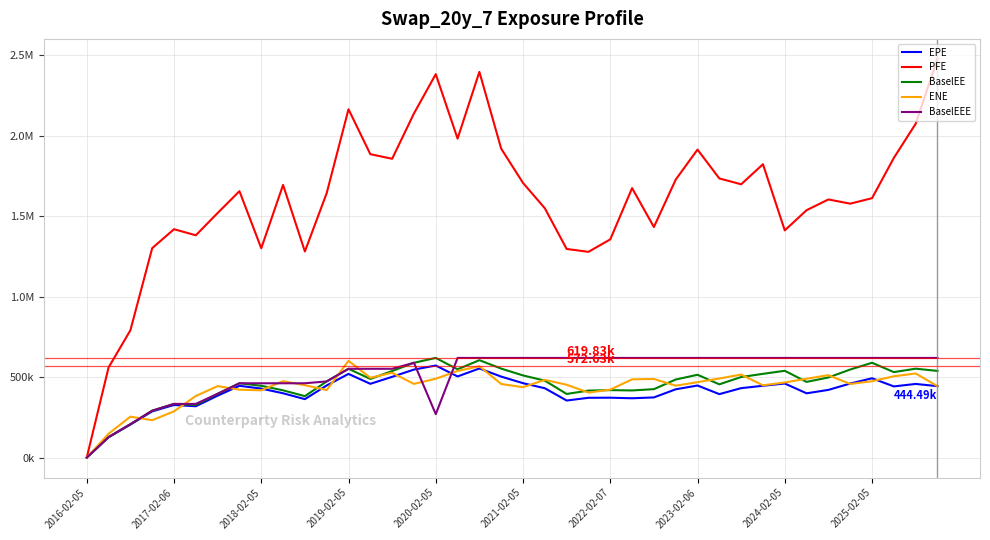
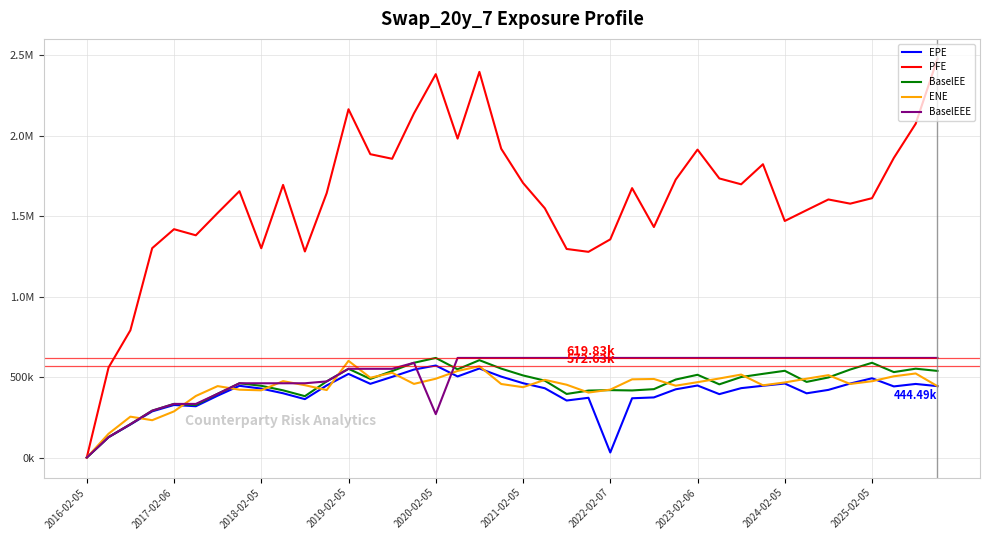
  {
    "EPE": {
      "2019-02-05": 520000,
      "2020-02-05": 570000,
      "2021-02-05": 460000,
-     "2022-02-07": 370000,
+     "2022-02-07": 30000,
      "2023-02-06": 450000,
      "2025-02-05": 490000
    },
    "PFE": {
      "2017-02-06": 1420000,
      "2018-02-05": 1300000,
      "2019-02-05": 2170000,
      "2020-02-05": 2380000,
      "2021-02-05": 1710000,
      "2022-02-07": 1360000,
      "2023-02-06": 1910000,
-     "2024-02-05": 1410000,
+     "2024-02-05": 1470000,
      "2025-02-05": 1610000
    },
    "BaselEE": {
      "2020-02-05": 620000,
      "2021-02-05": 510000,
      "2023-02-06": 520000,
      "2024-02-05": 540000,
      "2025-02-05": 590000
    },
    "ENE": {
      "2017-02-06": 290000,
      "2019-02-05": 600000,
      "2020-02-05": 490000,
      "2021-02-05": 440000,
      "2023-02-06": 470000,
      "2025-02-05": 480000
    },
    "BaselEEE": {
      "2020-02-05": 270000,
      "2021-02-05": 620000,
      "2023-02-06": 620000,
      "2024-02-05": 620000,
      "2025-02-05": 620000
    }
  }
